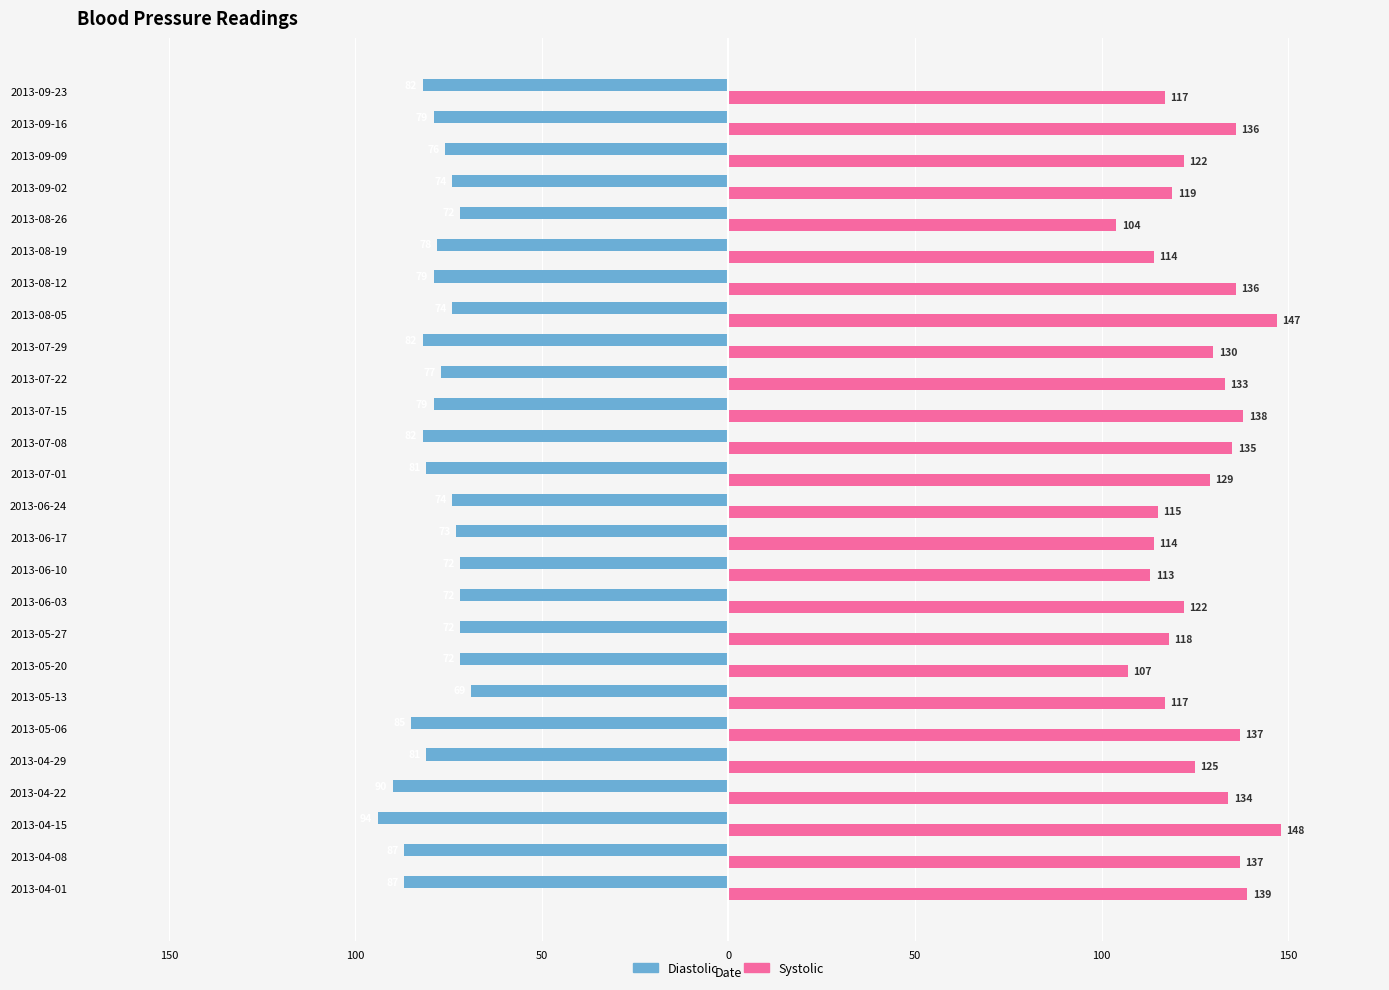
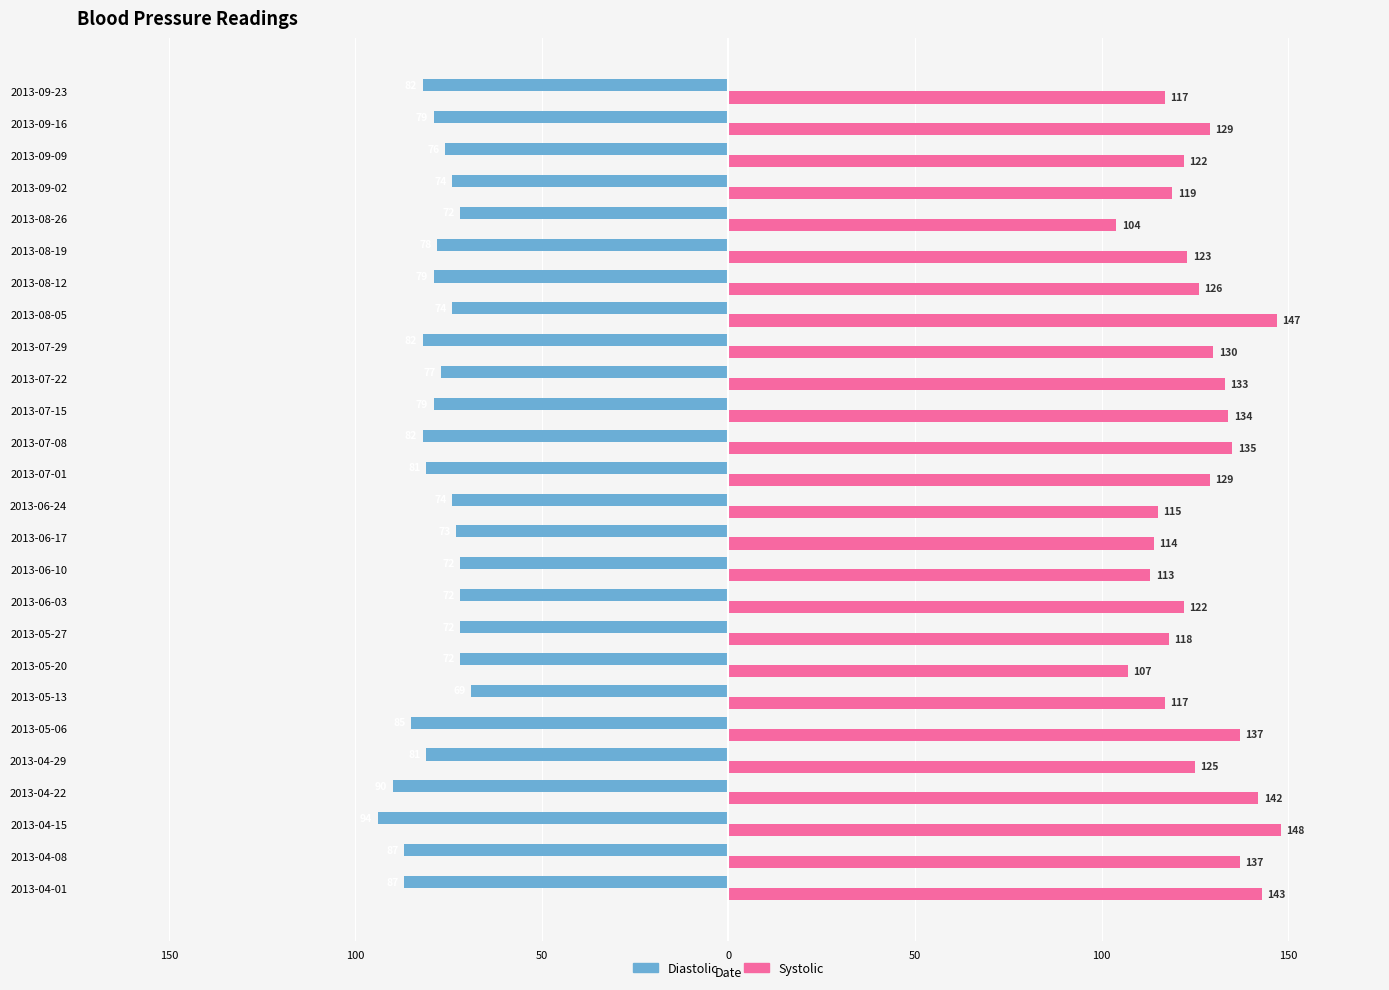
  {
    "Systolic": {
      "2013-09-23": 117,
-     "2013-09-16": 136,
+     "2013-09-16": 129,
      "2013-09-09": 122,
      "2013-09-02": 119,
      "2013-08-26": 104,
-     "2013-08-19": 114,
-     "2013-08-12": 136,
+     "2013-08-19": 123,
+     "2013-08-12": 126,
      "2013-08-05": 147,
      "2013-07-29": 130,
      "2013-07-22": 133,
-     "2013-07-15": 138,
+     "2013-07-15": 134,
      "2013-07-08": 135,
      "2013-07-01": 129,
      "2013-06-24": 115,
      "2013-06-17": 114,
      "2013-06-10": 113,
      "2013-06-03": 122,
      "2013-05-27": 118,
      "2013-05-20": 107,
      "2013-05-13": 117,
      "2013-05-06": 137,
      "2013-04-29": 125,
-     "2013-04-22": 134,
+     "2013-04-22": 142,
      "2013-04-15": 148,
      "2013-04-08": 137,
-     "2013-04-01": 139
+     "2013-04-01": 143
    }
  }
